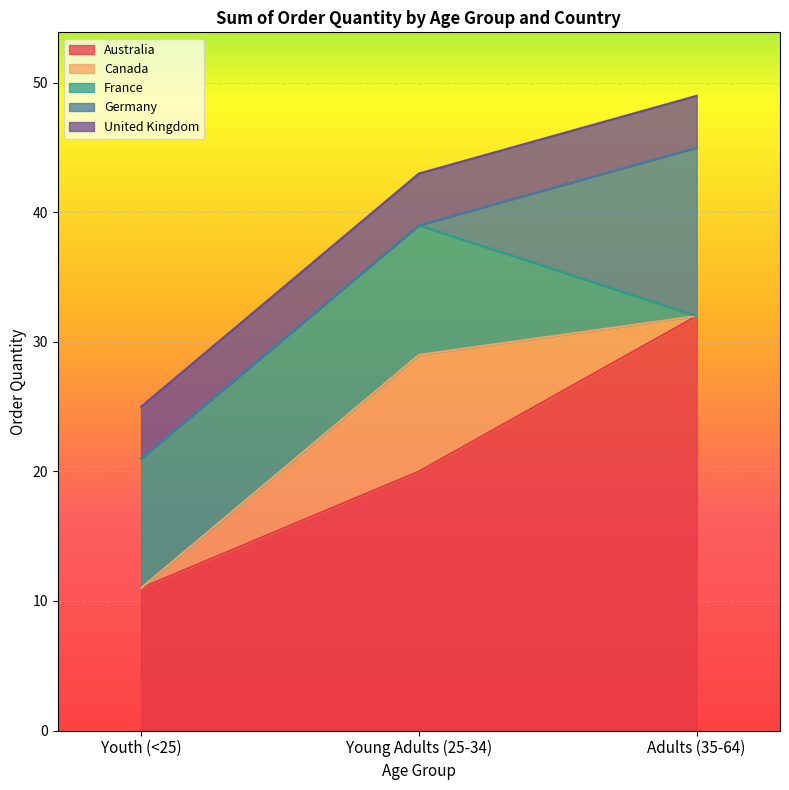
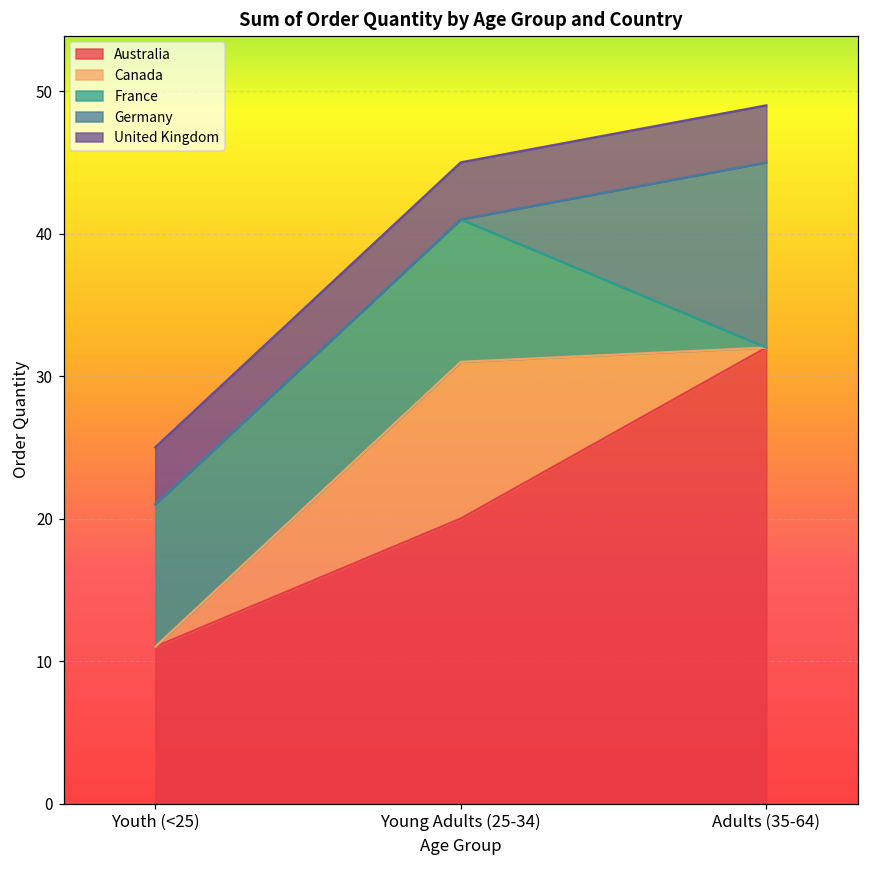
  {
    "Australia": {
      "Young Adults (25-34)": 20
    },
    "Canada": {
-     "Young Adults (25-34)": 9
+     "Young Adults (25-34)": 11
    },
    "United Kingdom": {
      "Youth (<25)": 4,
      "Young Adults (25-34)": 4,
      "Adults (35-64)": 4
    }
  }
